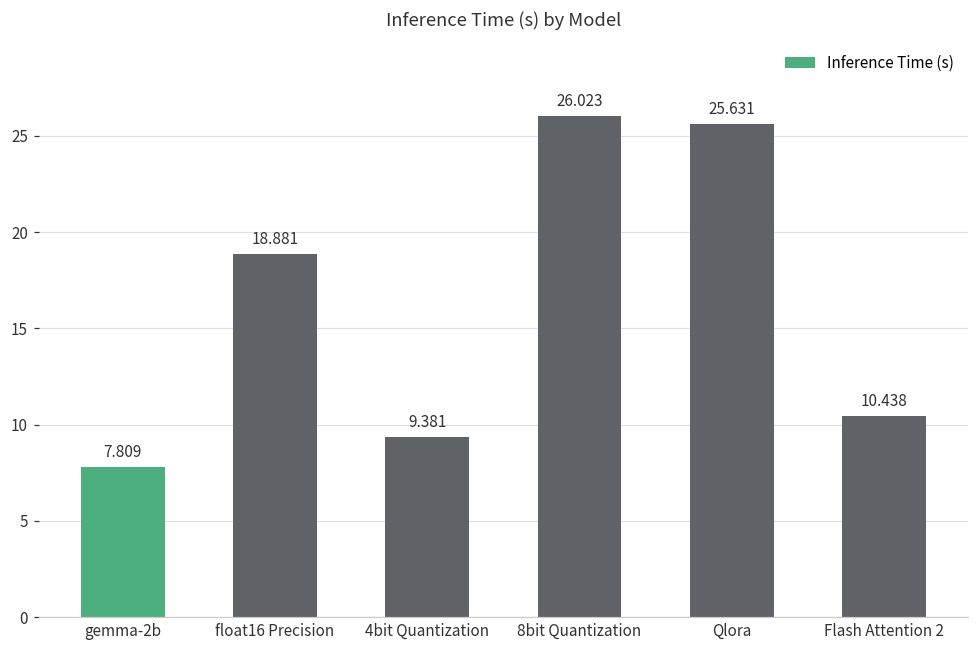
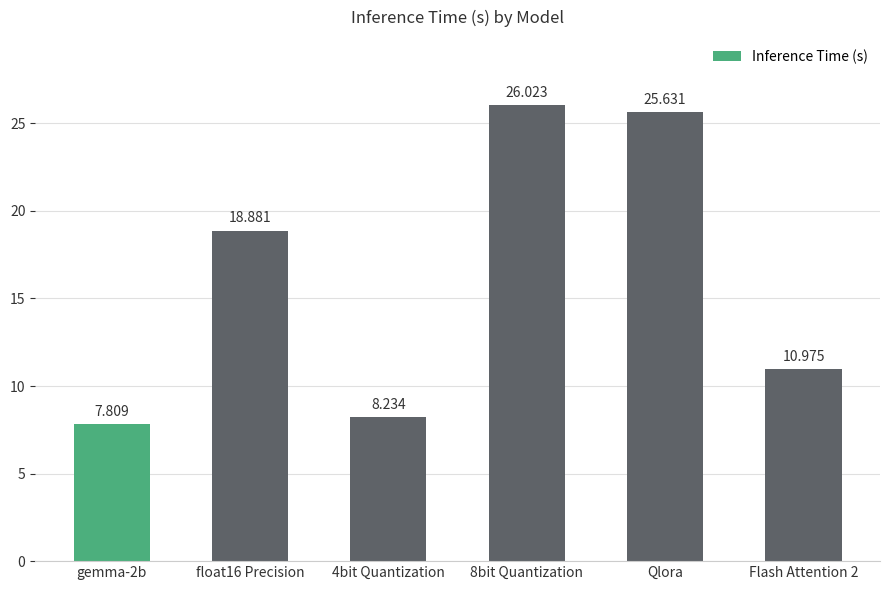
  {
    "gemma-2b": 7.809,
    "float16 Precision": 18.881,
-   "4bit Quantization": 9.381,
+   "4bit Quantization": 8.234,
    "8bit Quantization": 26.023,
    "Qlora": 25.631,
-   "Flash Attention 2": 10.438
+   "Flash Attention 2": 10.975
  }
